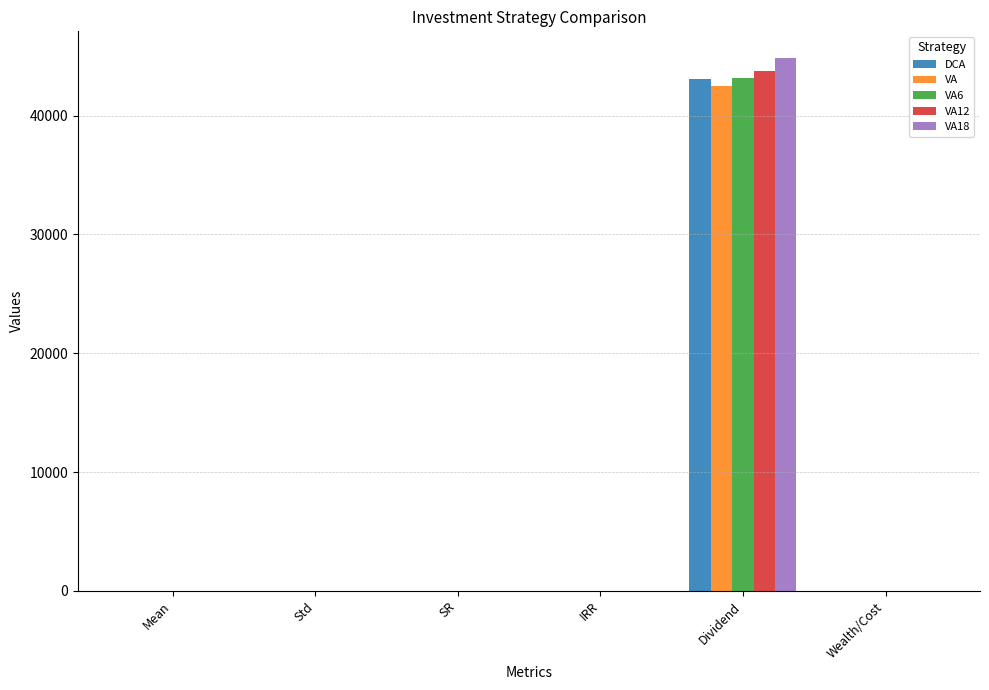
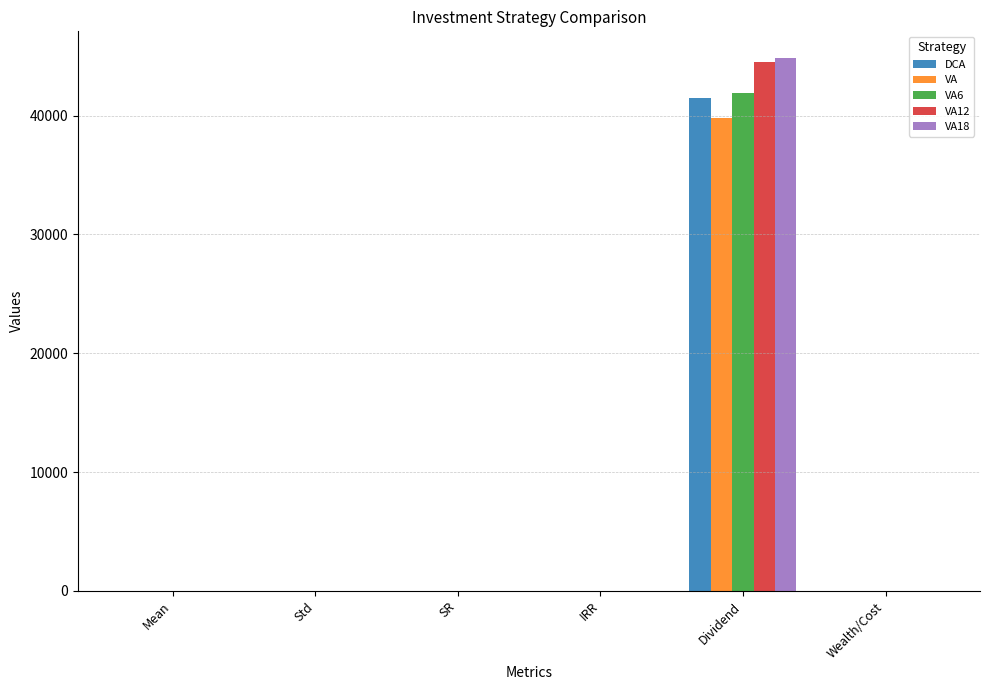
  {
    "DCA": {
-     "Dividend": 43100
+     "Dividend": 41500
    },
    "VA": {
-     "Dividend": 42500
+     "Dividend": 39800
    },
    "VA6": {
-     "Dividend": 43100
+     "Dividend": 41900
    },
    "VA12": {
-     "Dividend": 43800
+     "Dividend": 44500
    },
    "VA18": {
      "Dividend": 44900
    }
  }
